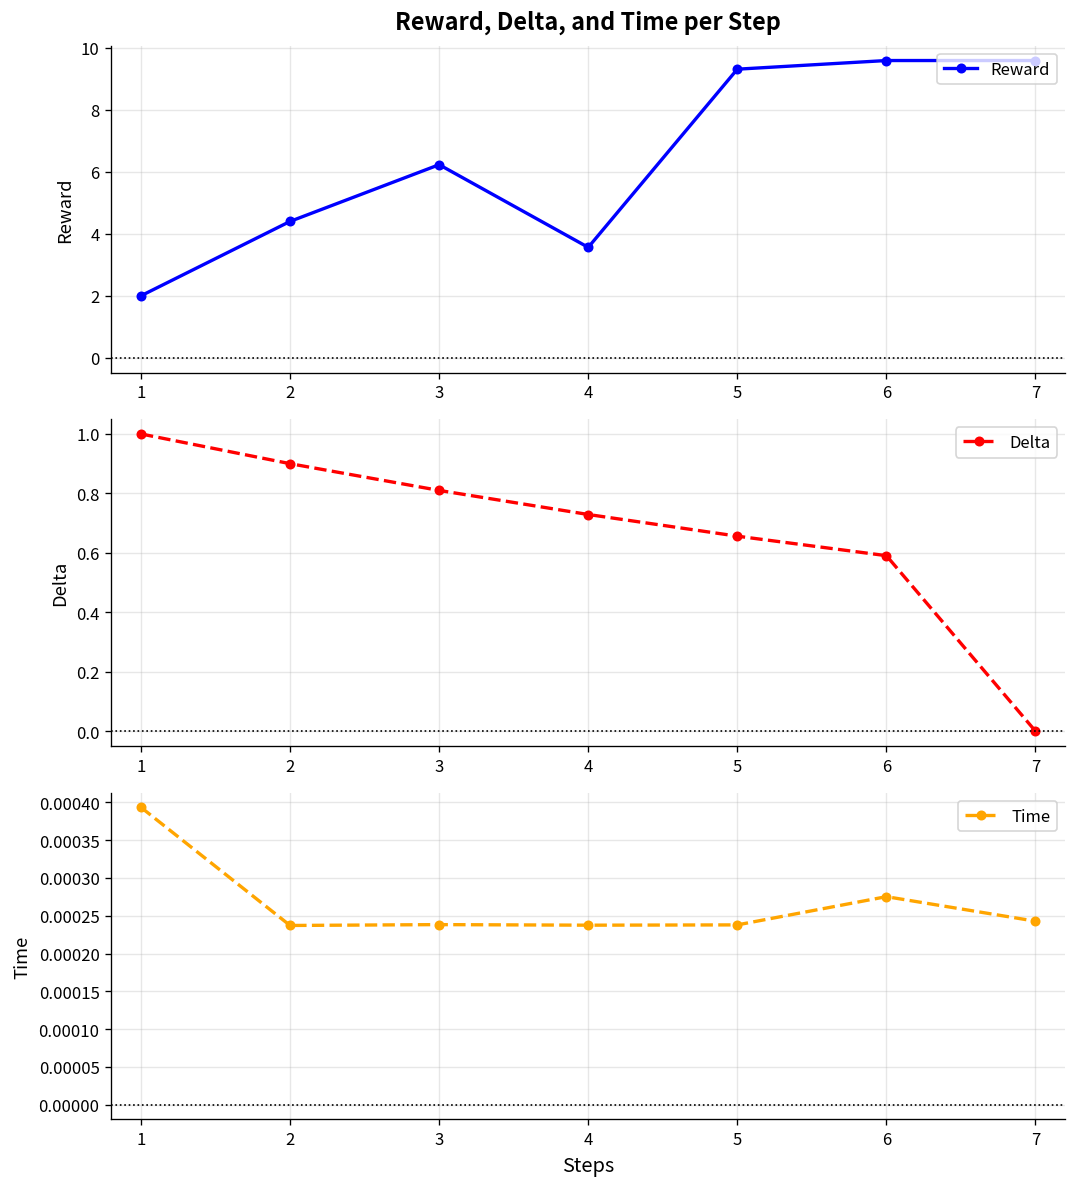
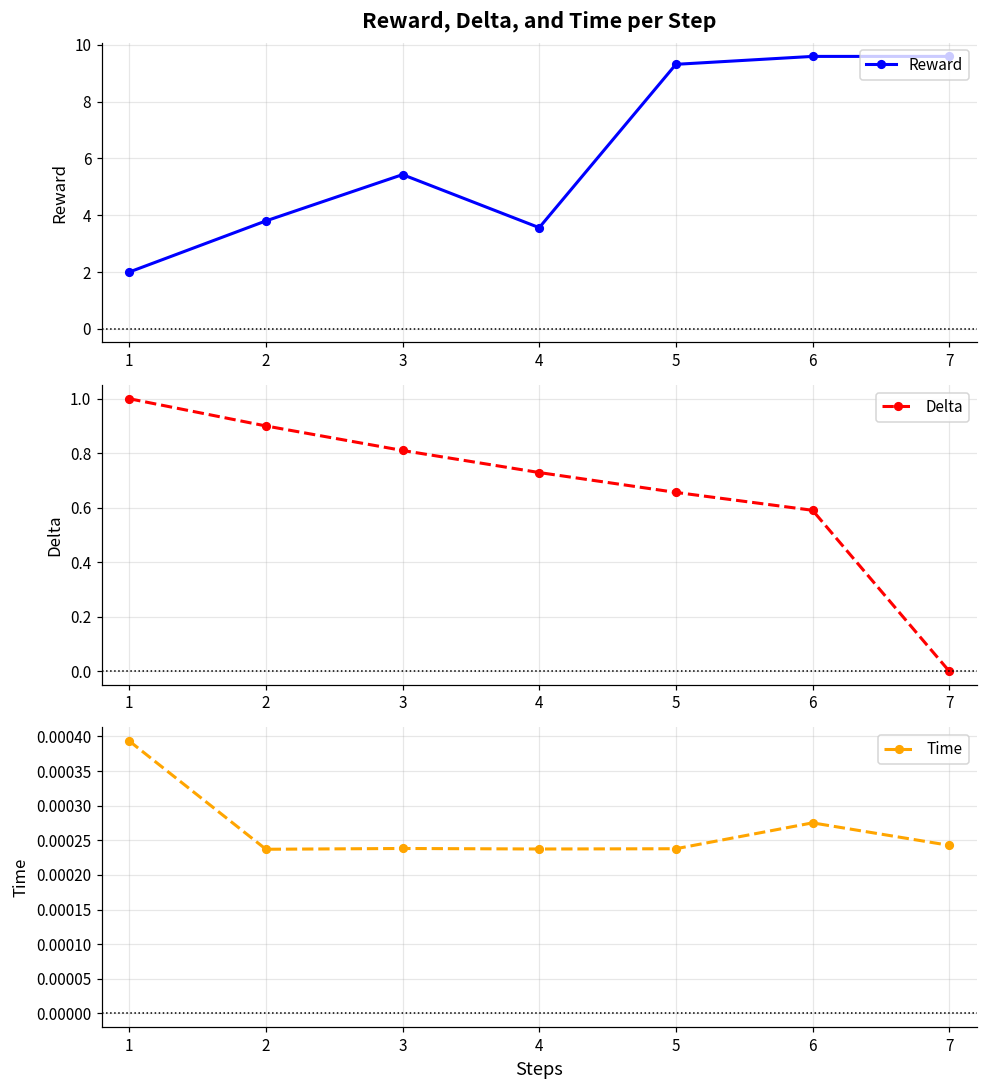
  {
    "Reward, Delta, and Time per Step": {
      "1": 2.0,
-     "2": 4.4,
-     "3": 6.2,
+     "2": 3.8,
+     "3": 5.4,
      "4": 3.6,
      "5": 9.3,
      "6": 9.6
    }
  }
